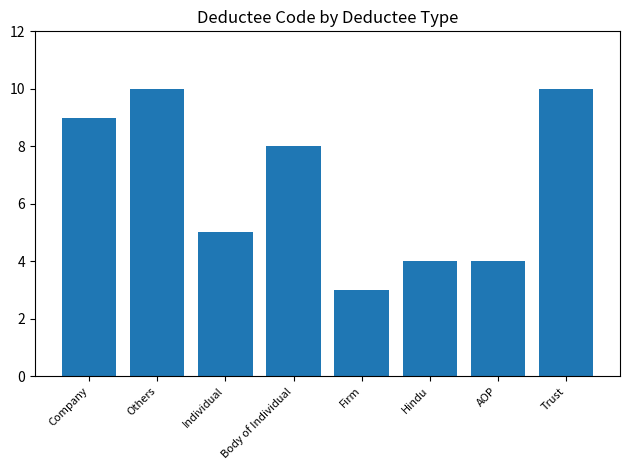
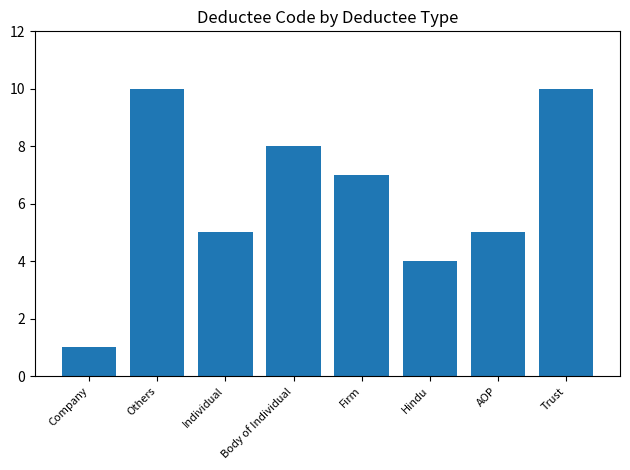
  {
-   "Company": 9,
+   "Company": 1,
    "Others": 10,
    "Individual": 5,
    "Body of Individual": 8,
-   "Firm": 3,
+   "Firm": 7,
    "Hindu": 4,
-   "AOP": 4,
+   "AOP": 5,
    "Trust": 10
  }
